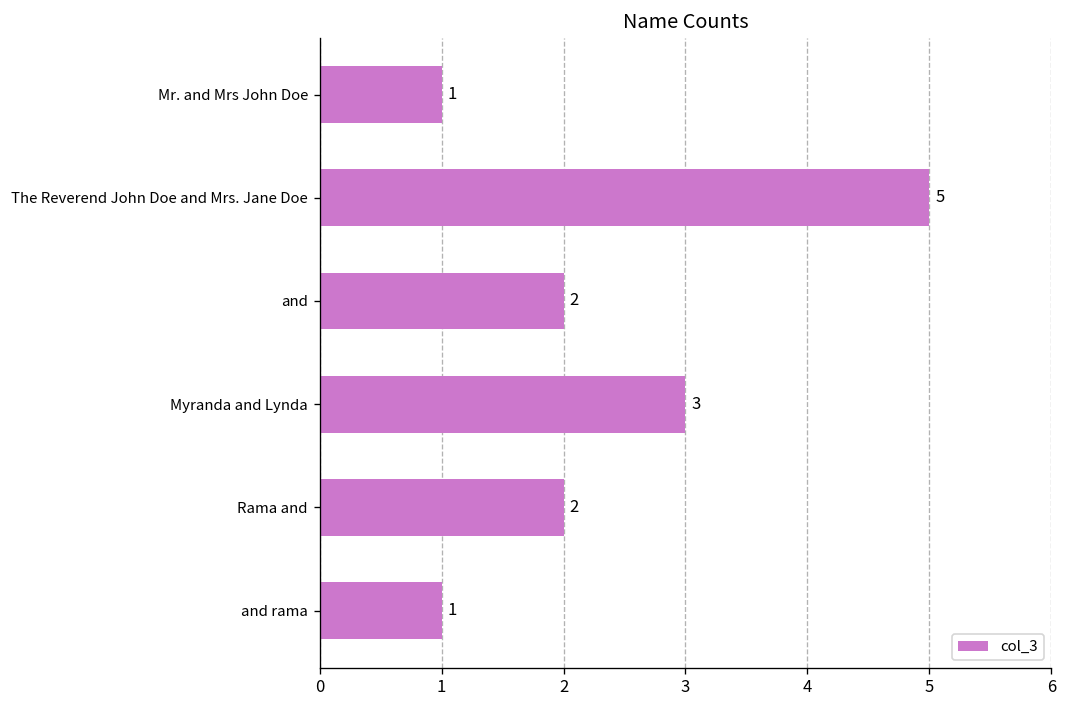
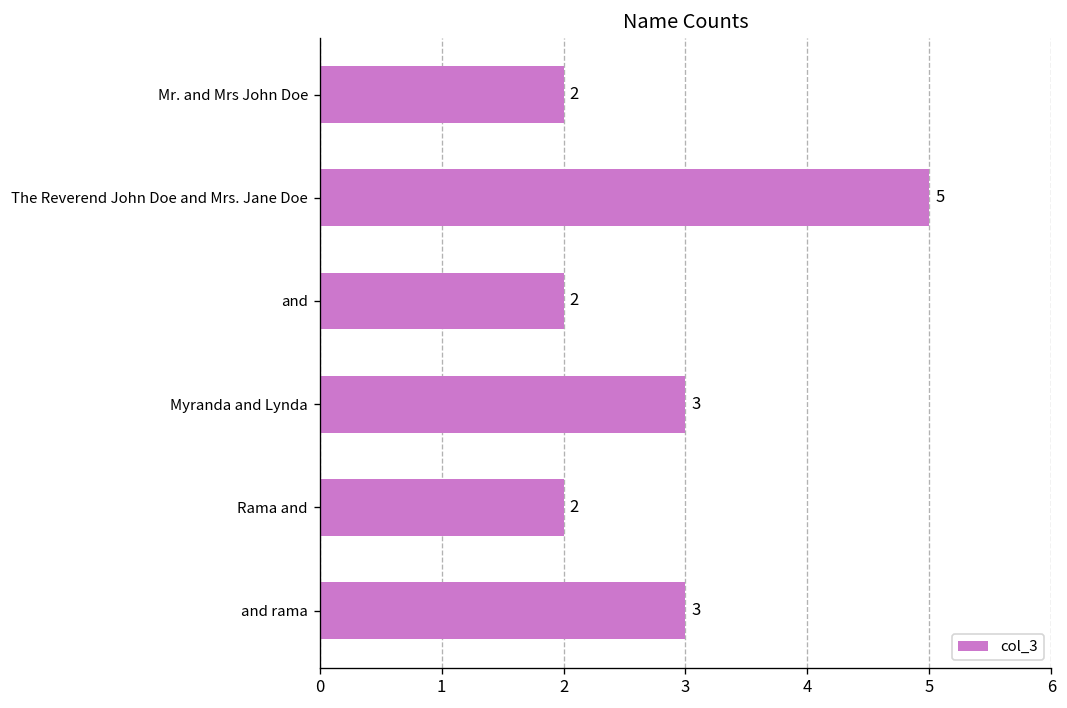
  {
-   "Mr. and Mrs John Doe": 1,
+   "Mr. and Mrs John Doe": 2,
    "The Reverend John Doe and Mrs. Jane Doe": 5,
    "and": 2,
    "Myranda and Lynda": 3,
    "Rama and": 2,
-   "and rama": 1
+   "and rama": 3
  }
